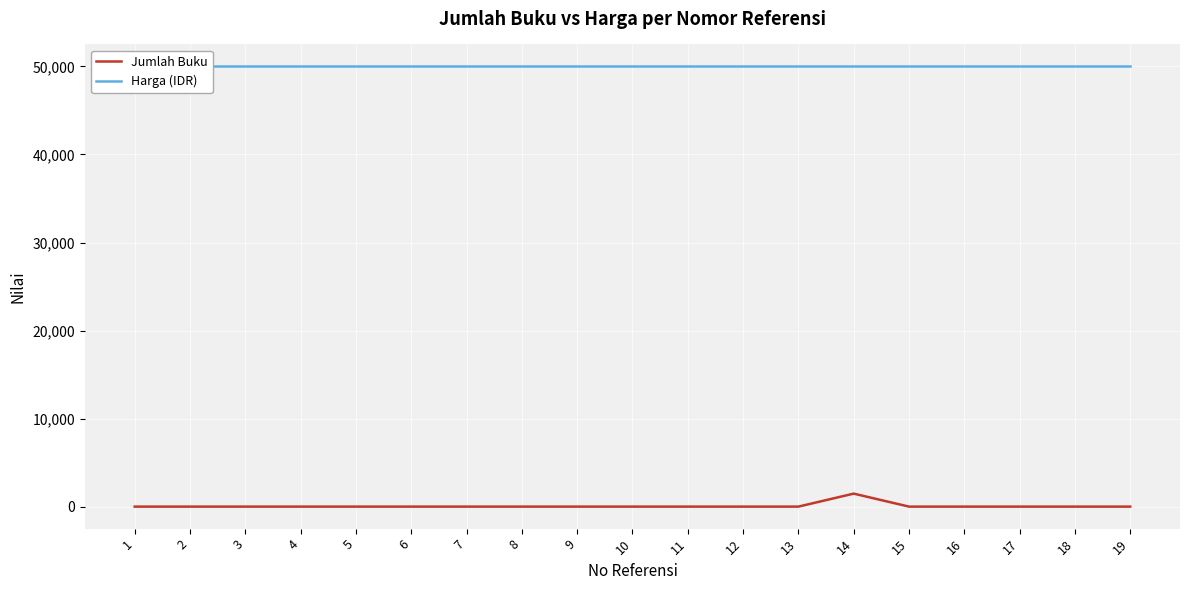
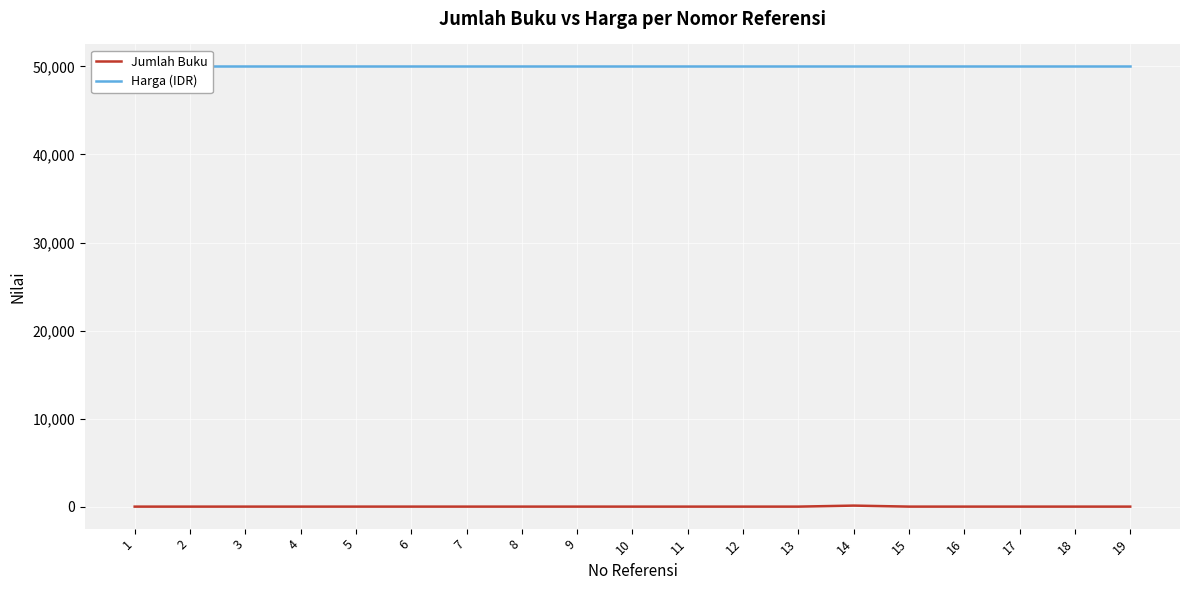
  {
    "Jumlah Buku": {
      "1": "0",
      "2": "0",
      "3": "0",
      "4": "0",
      "5": "0",
      "6": "0",
      "7": "0",
      "8": "0",
      "9": "0",
      "10": "0",
      "11": "0",
      "12": "0",
      "13": "0",
-     "14": "1,000",
+     "14": "0",
      "15": "0",
      "16": "0",
      "17": "0",
      "18": "0",
      "19": "0"
    },
    "Harga (IDR)": {
      "3": "50,000",
      "4": "50,000",
      "5": "50,000",
      "6": "50,000",
      "7": "50,000",
      "8": "50,000",
      "9": "50,000",
      "10": "50,000",
      "11": "50,000",
      "12": "50,000",
      "13": "50,000",
      "14": "50,000",
      "15": "50,000",
      "16": "50,000",
      "17": "50,000",
      "18": "50,000",
      "19": "50,000"
    }
  }
